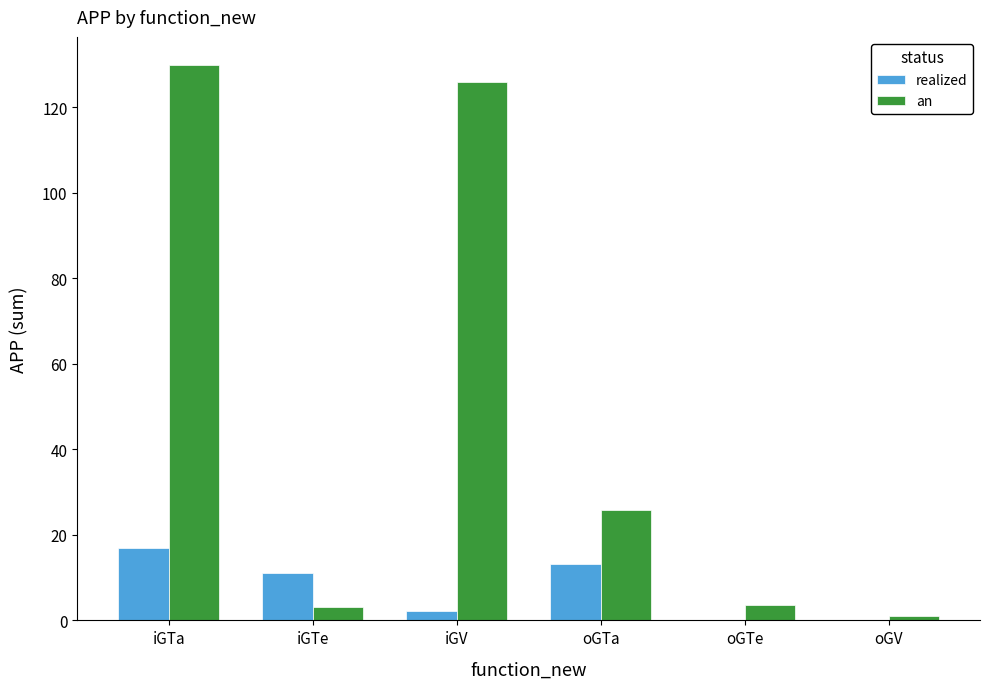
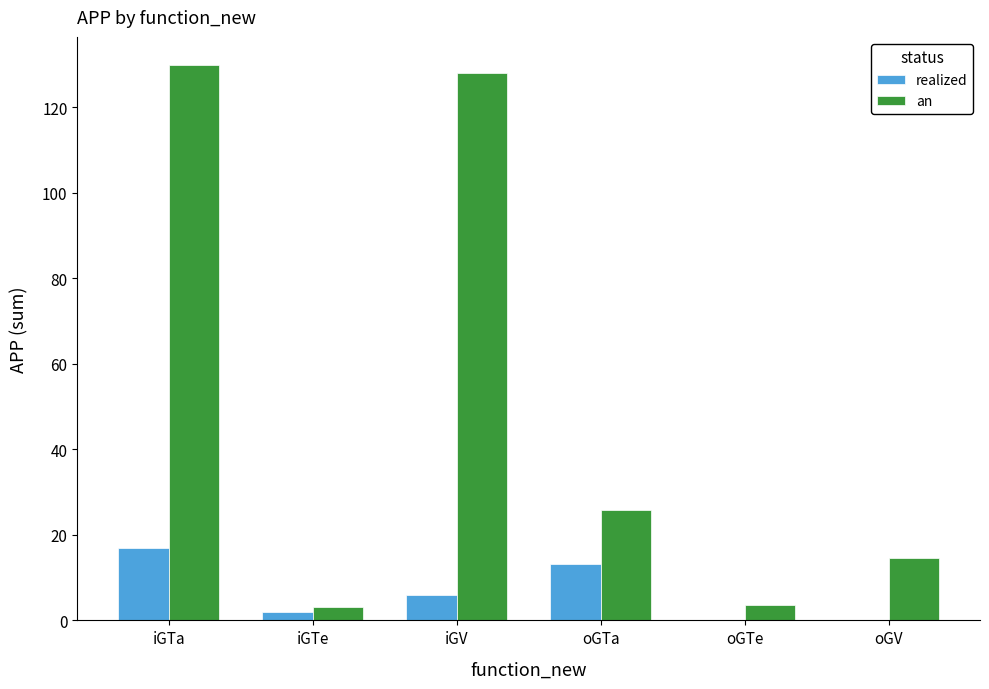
  {
    "realized": {
      "iGTa": 17,
-     "iGTe": 11,
-     "iGV": 2,
+     "iGTe": 2,
+     "iGV": 6,
      "oGTa": 13,
      "oGTe": 0,
      "oGV": 0
    },
    "an": {
      "iGTa": 130,
      "iGTe": 3,
-     "iGV": 126,
+     "iGV": 128,
      "oGTa": 26,
      "oGTe": 4,
-     "oGV": 1
+     "oGV": 15
    }
  }
